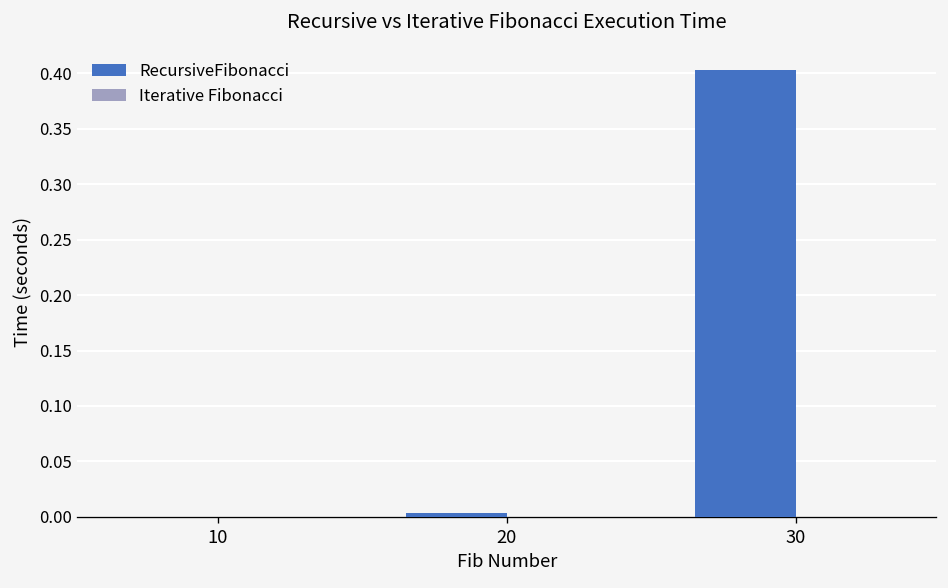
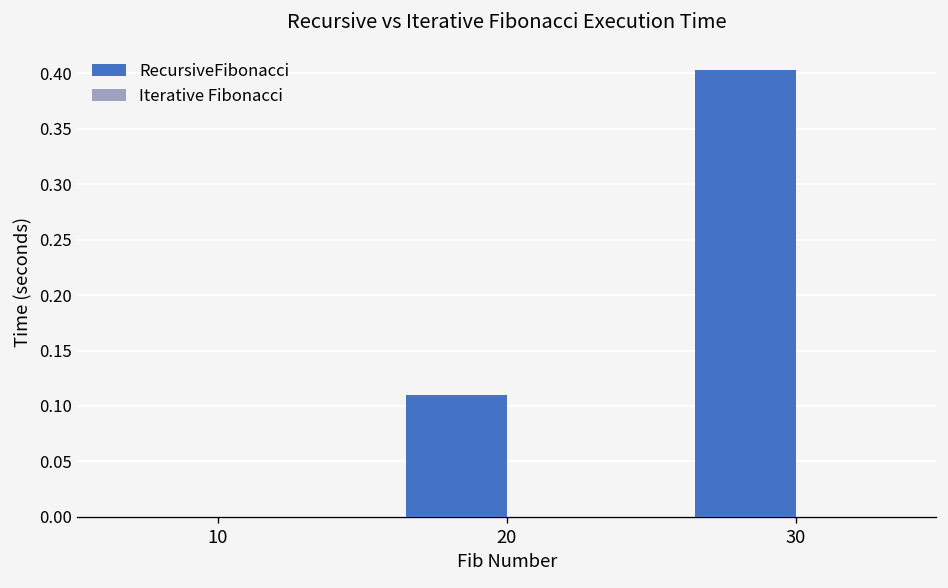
  {
    "RecursiveFibonacci": {
      "10": 0.00,
-     "20": 0.00,
+     "20": 0.11,
      "30": 0.40
    },
    "Iterative Fibonacci": {
      "10": 0.00,
      "20": 0.00,
      "30": 0.00
    }
  }
